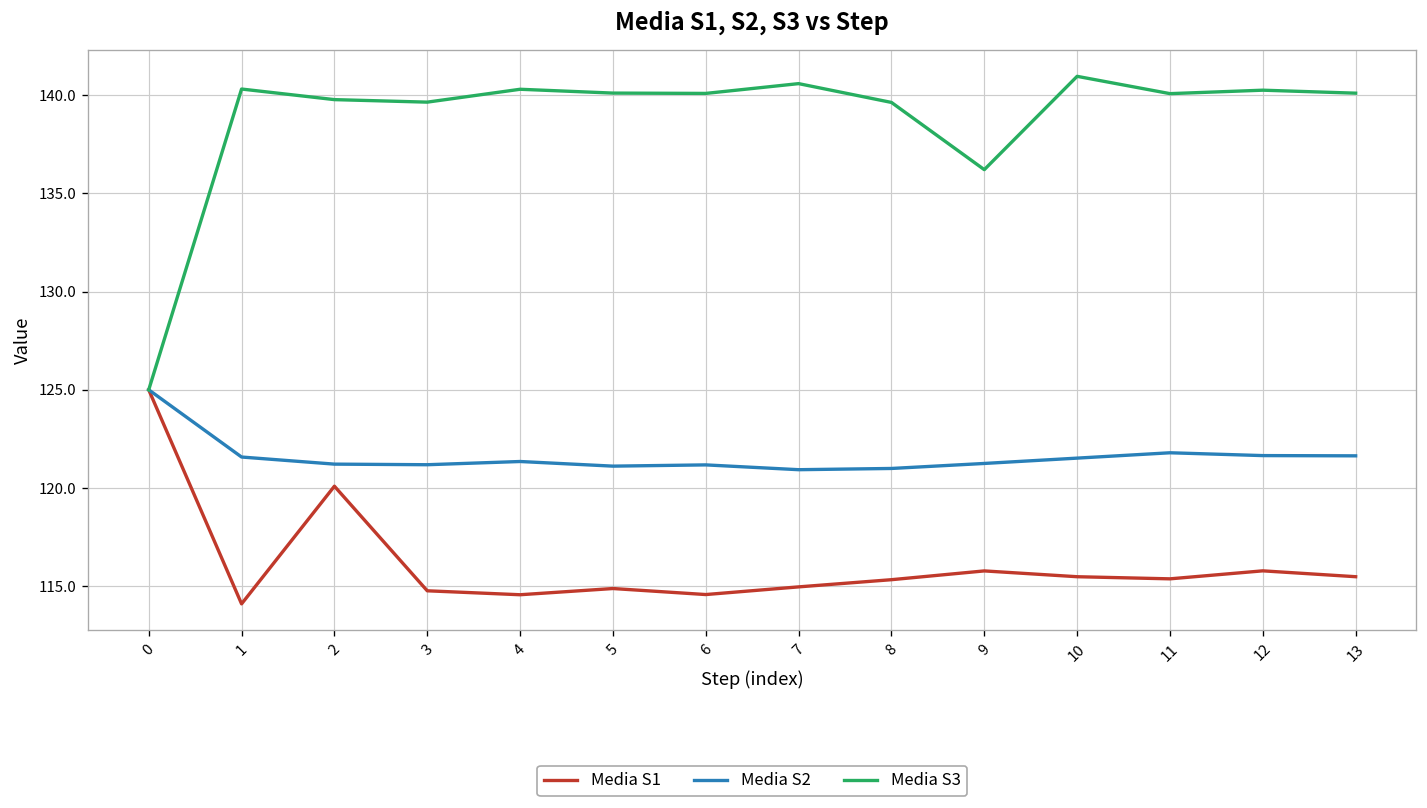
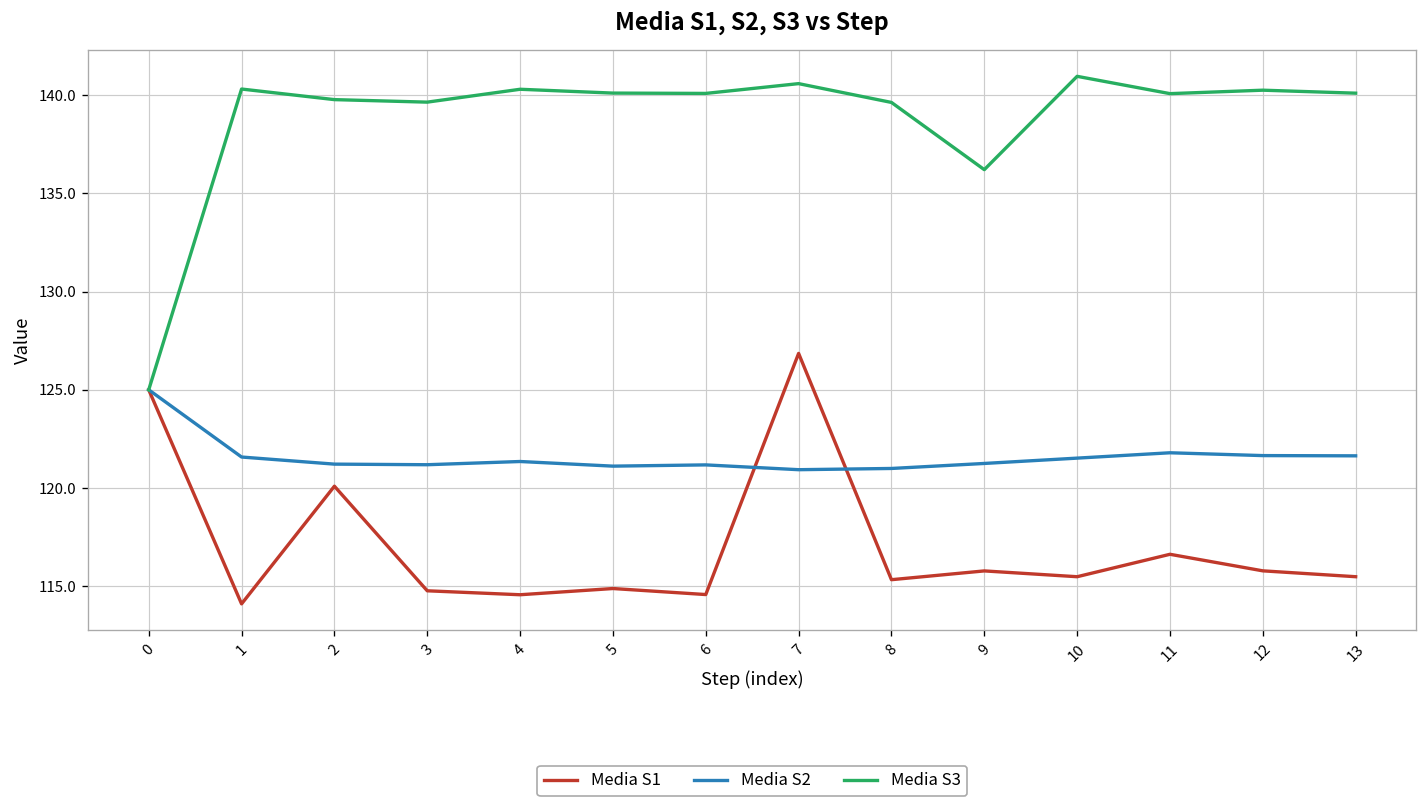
  {
    "Media S1": {
      "1": 114.1,
      "2": 120.1,
      "3": 114.8,
      "4": 114.6,
      "5": 114.9,
      "6": 114.6,
-     "7": 115.0,
+     "7": 126.9,
      "8": 115.3,
      "9": 115.8,
      "10": 115.5,
-     "11": 115.4,
+     "11": 116.6,
      "12": 115.8,
      "13": 115.5
    },
    "Media S2": {
      "1": 121.6,
      "2": 121.2,
      "3": 121.2,
      "4": 121.3,
      "5": 121.1,
      "6": 121.2,
      "7": 120.9,
      "8": 121.0,
      "9": 121.2,
      "10": 121.5,
      "11": 121.8,
      "12": 121.6,
      "13": 121.6
    },
    "Media S3": {
      "1": 140.3,
      "2": 139.8,
      "3": 139.6,
      "4": 140.3,
      "5": 140.1,
      "6": 140.1,
      "7": 140.6,
      "8": 139.6,
      "9": 136.2,
      "10": 141.0,
      "11": 140.1,
      "12": 140.3,
      "13": 140.1
    }
  }
